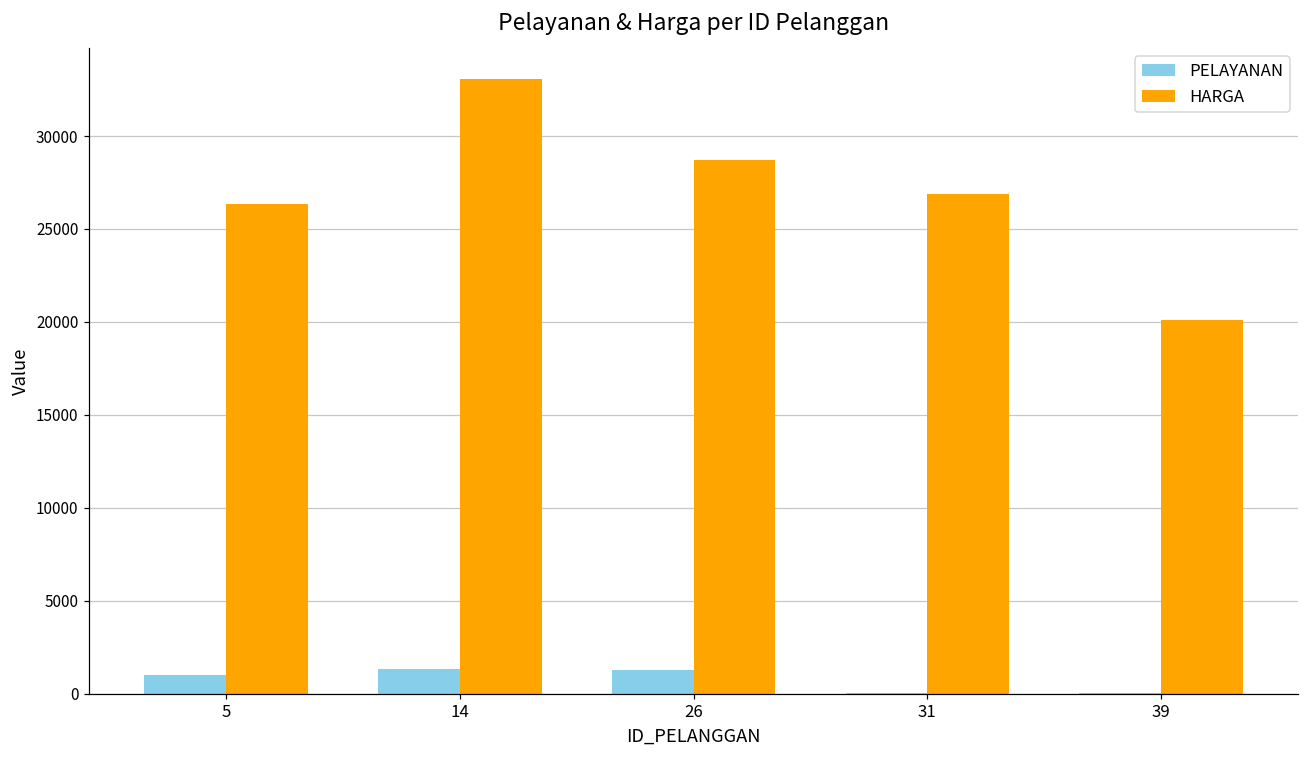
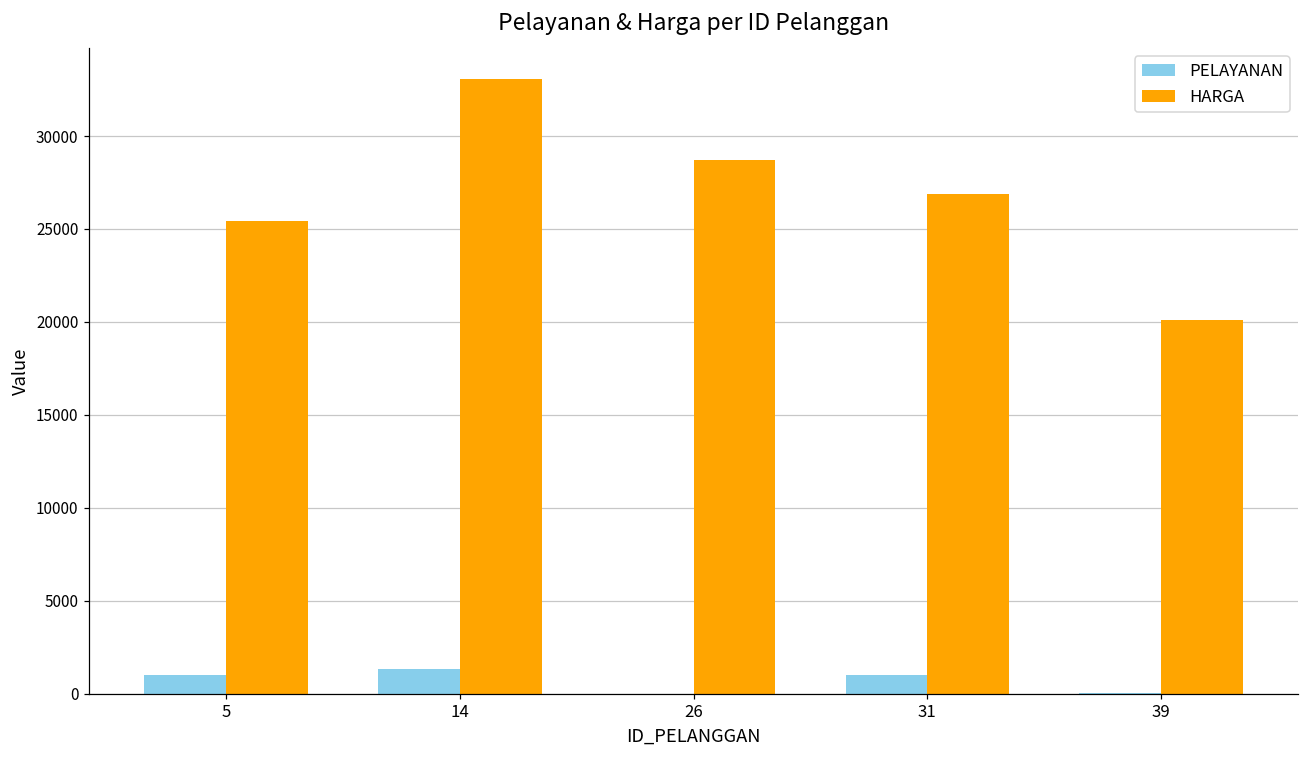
  {
    "PELAYANAN": {
      "5": 1000,
      "14": 1400,
-     "26": 1300,
-     "31": 0
+     "26": 0,
+     "31": 1000
    },
    "HARGA": {
-     "5": 26300,
+     "5": 25400,
      "14": 33100,
      "26": 28700,
      "31": 26900,
      "39": 20100
    }
  }
